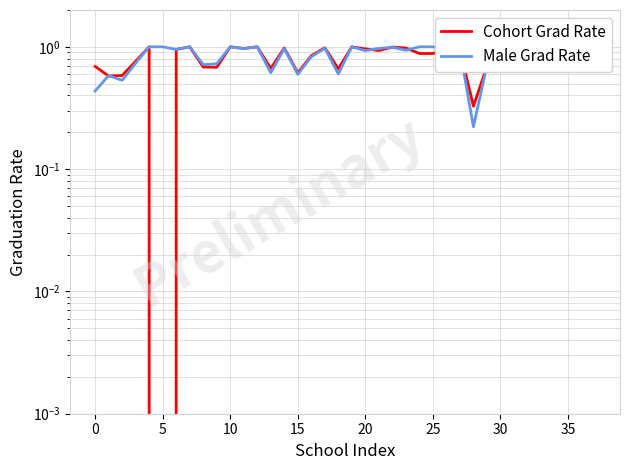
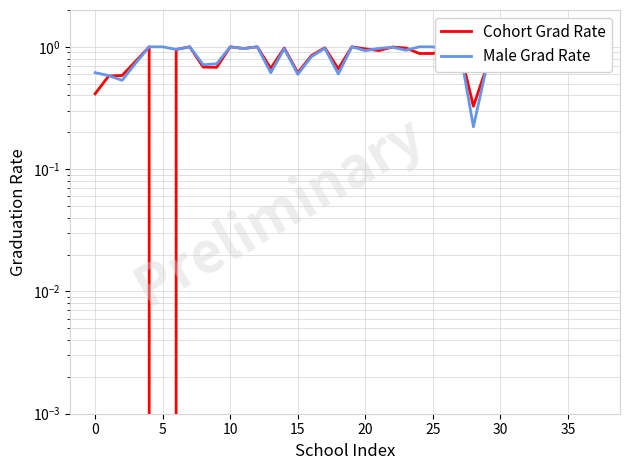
  {
    "Cohort Grad Rate": {
-     "0": 0.7,
+     "0": 0.41,
      "25": 0.9
    },
    "Male Grad Rate": {
-     "0": 0.44,
+     "0": 0.6,
      "5": 1.0,
      "25": 1.0
    }
  }
